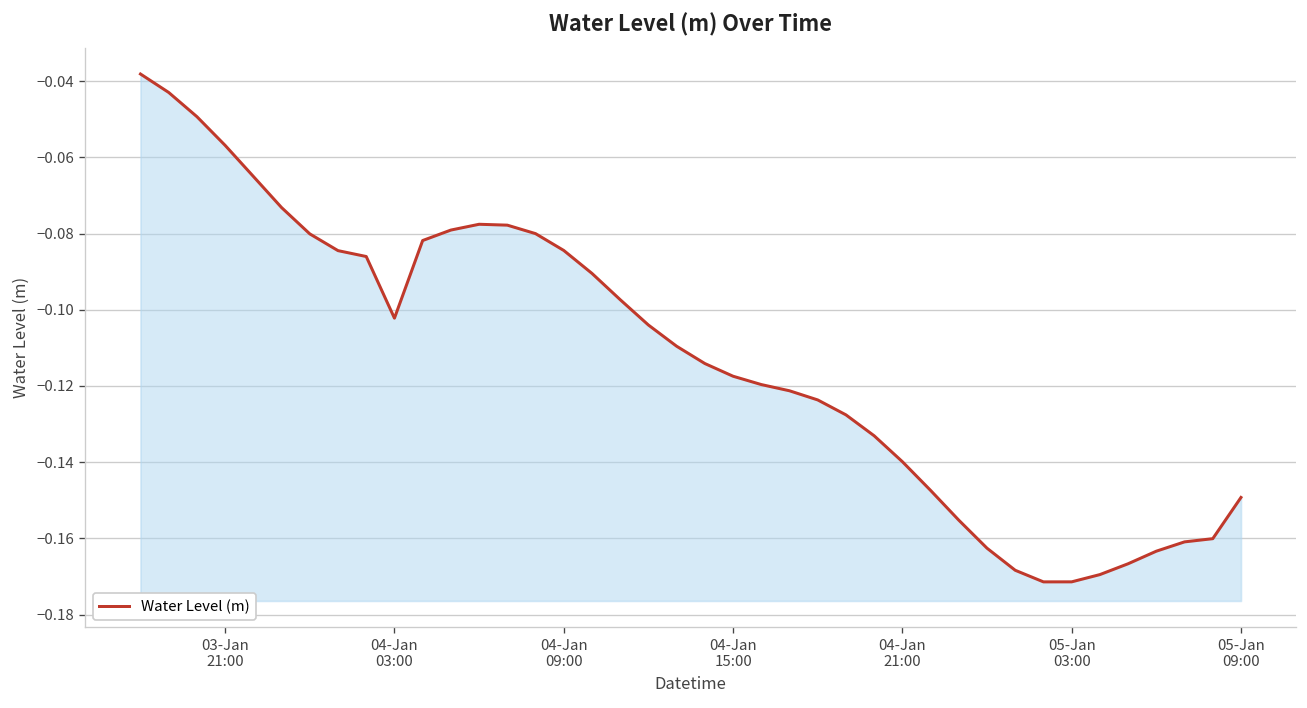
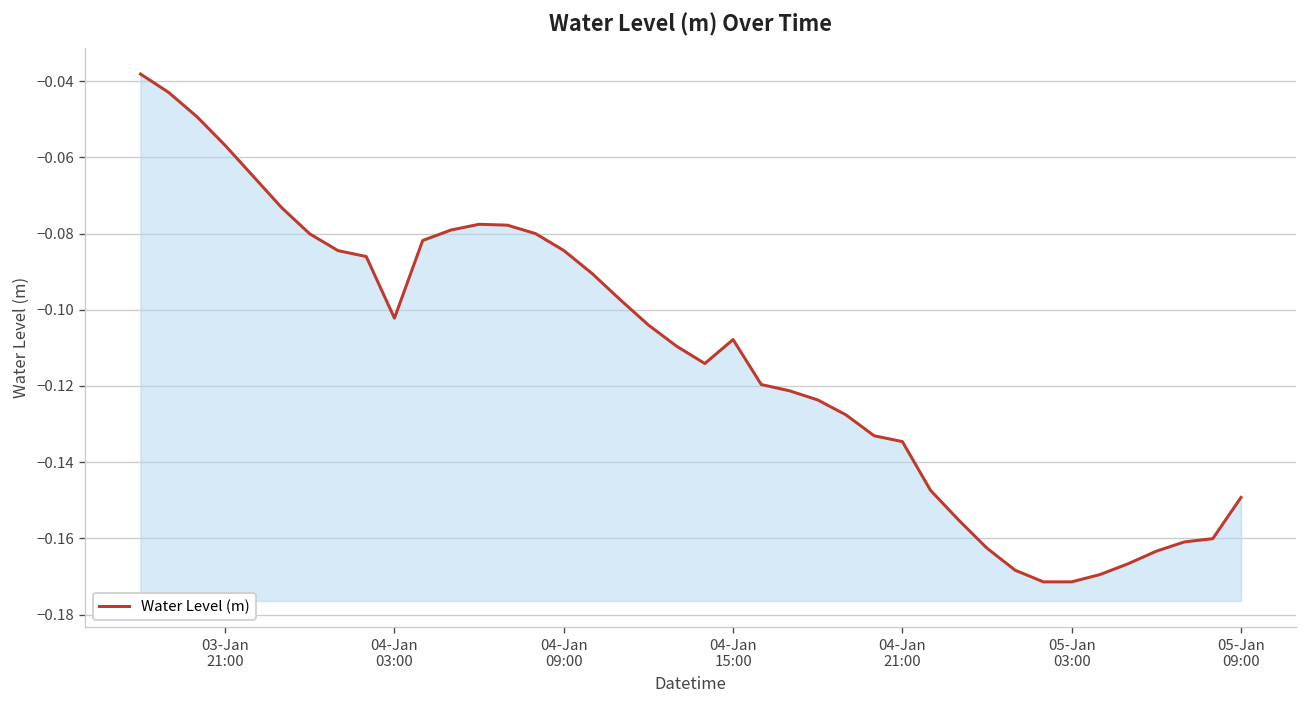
  {
    "03-Jan 21:00": -0.057,
    "04-Jan 03:00": -0.102,
    "04-Jan 09:00": -0.084,
-   "04-Jan 15:00": -0.117,
-   "04-Jan 21:00": -0.140,
+   "04-Jan 15:00": -0.108,
+   "04-Jan 21:00": -0.135,
    "05-Jan 03:00": -0.171,
    "05-Jan 09:00": -0.149
  }
